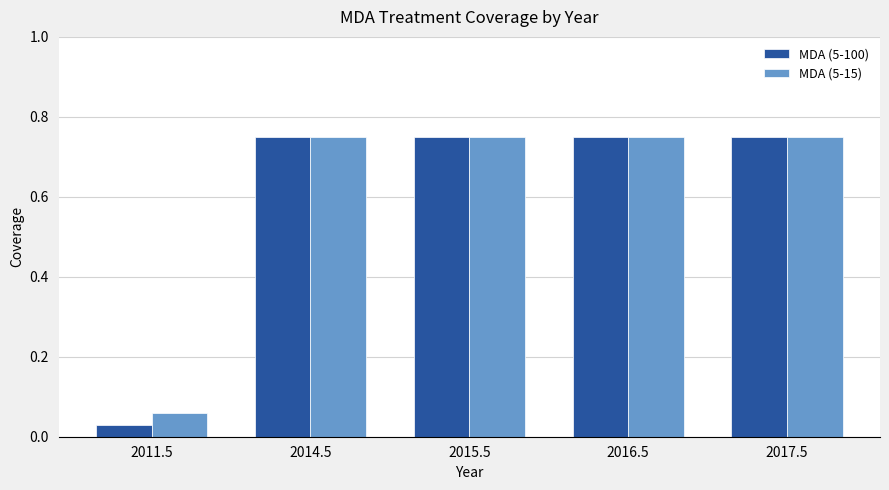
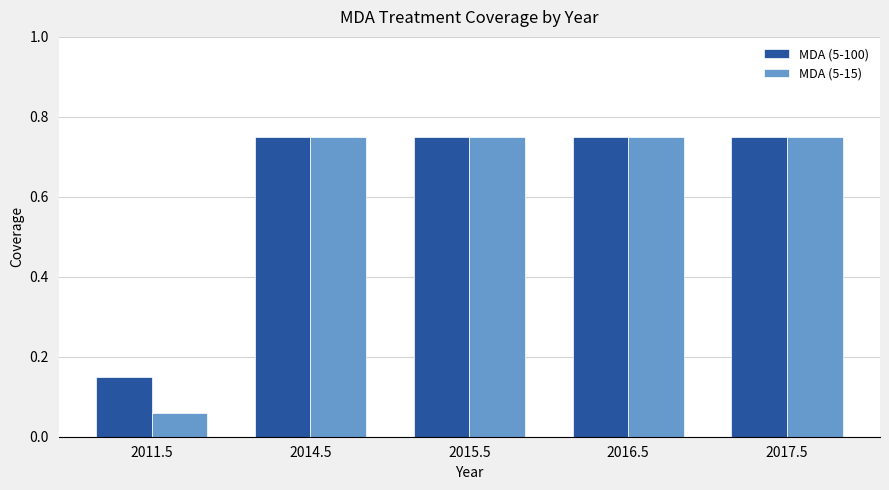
  {
    "MDA (5-100)": {
-     "2011.5": 0.03,
+     "2011.5": 0.15,
      "2014.5": 0.75,
      "2015.5": 0.75,
      "2016.5": 0.75,
      "2017.5": 0.75
    },
    "MDA (5-15)": {
      "2011.5": 0.06,
      "2014.5": 0.75,
      "2015.5": 0.75,
      "2016.5": 0.75,
      "2017.5": 0.75
    }
  }
